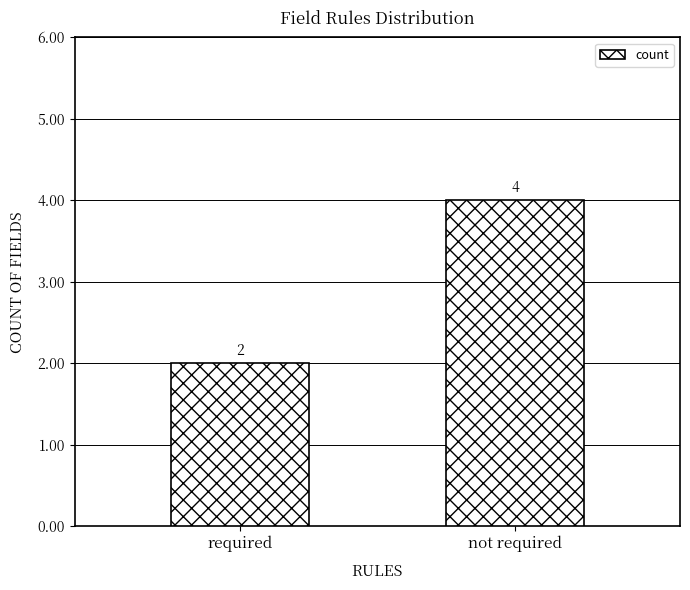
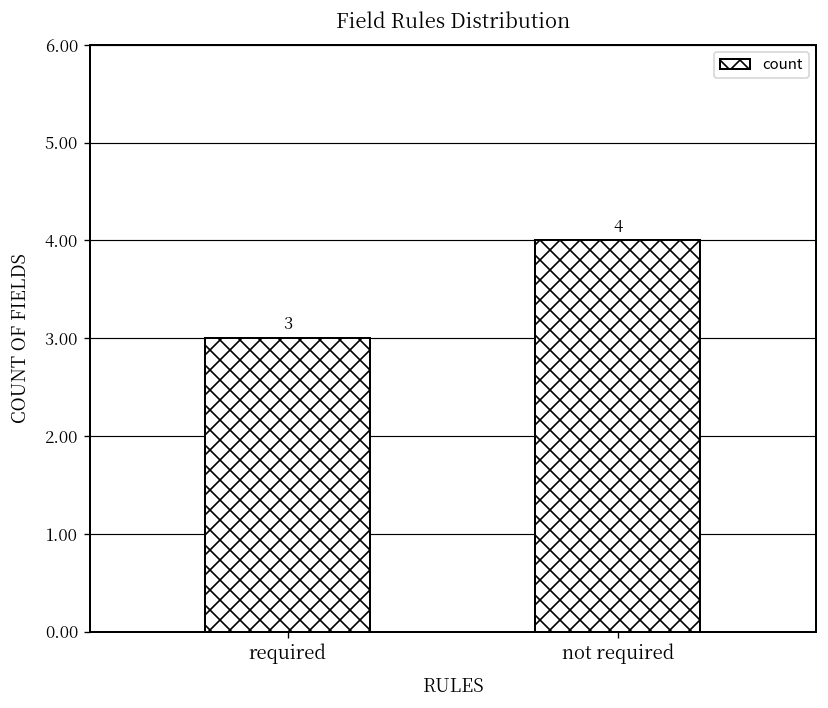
  {
-   "required": 2,
+   "required": 3,
    "not required": 4
  }
